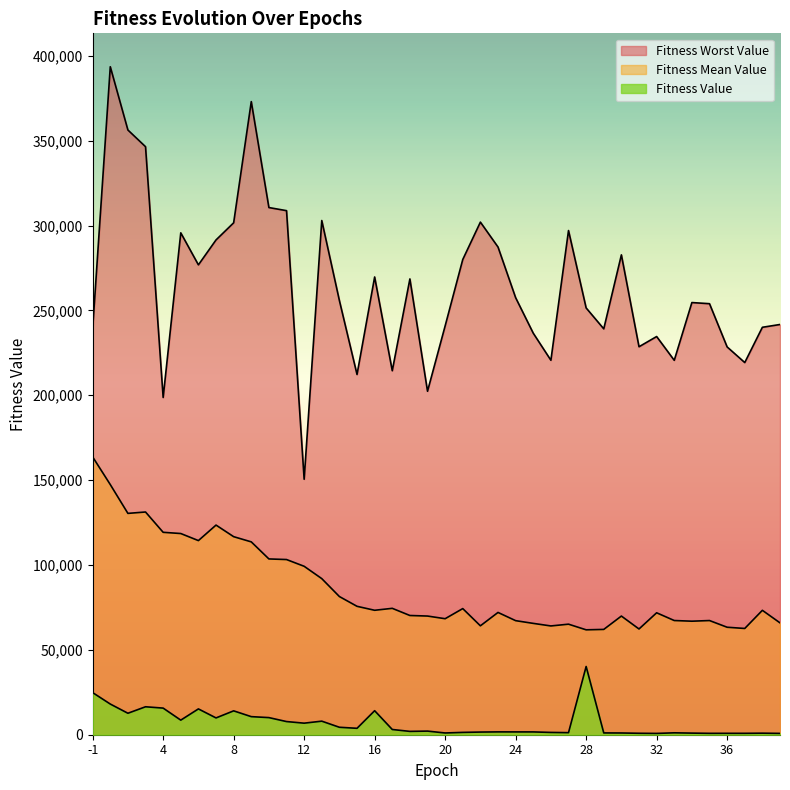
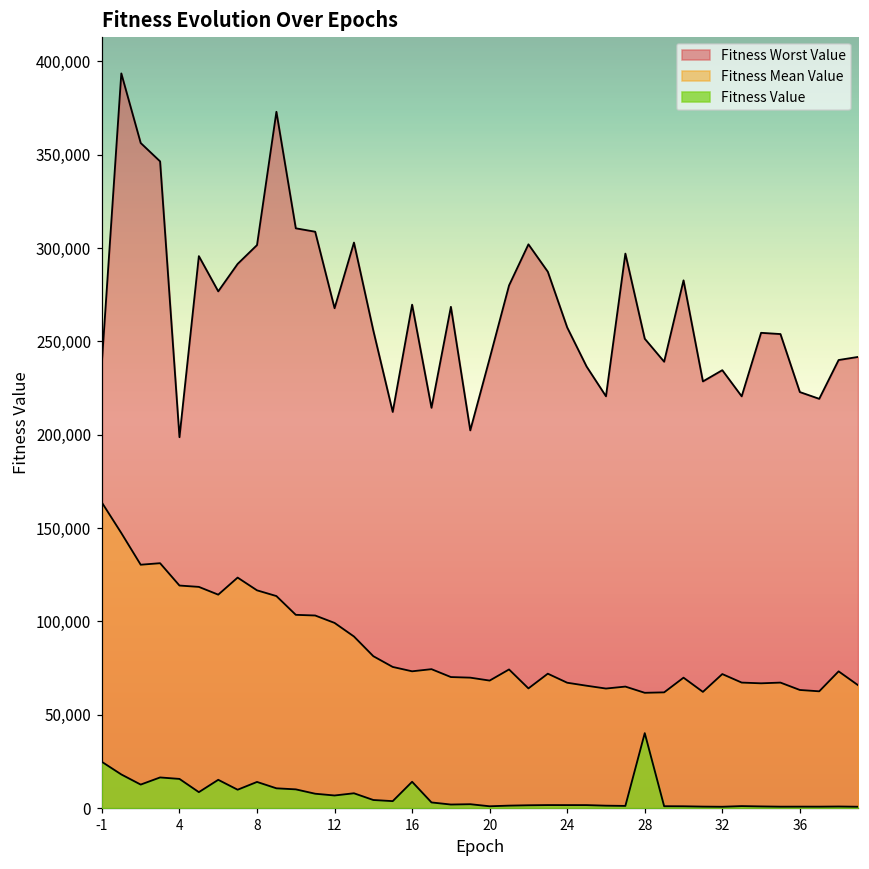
  {
    "Fitness Worst Value": {
      "-1": "239,000",
      "4": "199,000",
      "8": "302,000",
-     "12": "151,000",
+     "12": "268,000",
      "16": "270,000",
      "20": "241,000",
      "24": "257,000",
      "28": "251,000",
      "32": "235,000",
-     "36": "228,000"
+     "36": "223,000"
    },
    "Fitness Mean Value": {
      "-1": "164,000",
      "4": "119,000",
      "8": "117,000",
      "12": "99,000",
      "16": "73,000",
      "20": "68,000",
      "24": "67,000",
      "28": "62,000",
      "32": "72,000",
      "36": "63,000"
    },
    "Fitness Value": {
      "-1": "25,000",
      "4": "16,000",
      "8": "14,000",
      "12": "7,000",
      "16": "14,000",
      "20": "1,000",
      "24": "2,000",
      "28": "40,000",
      "32": "1,000",
      "36": "1,000"
    }
  }
